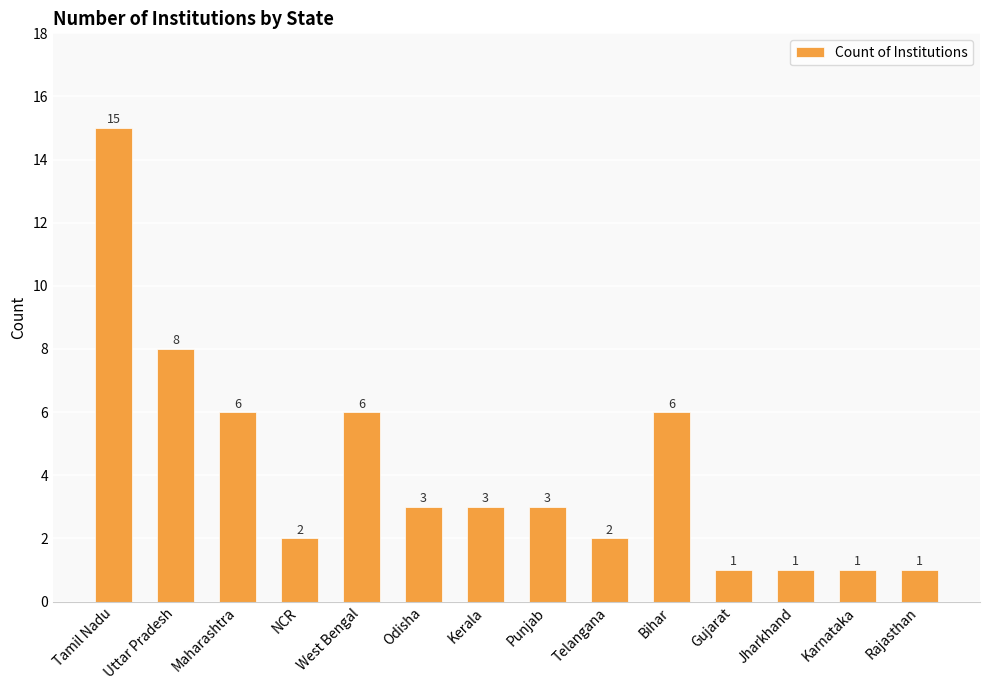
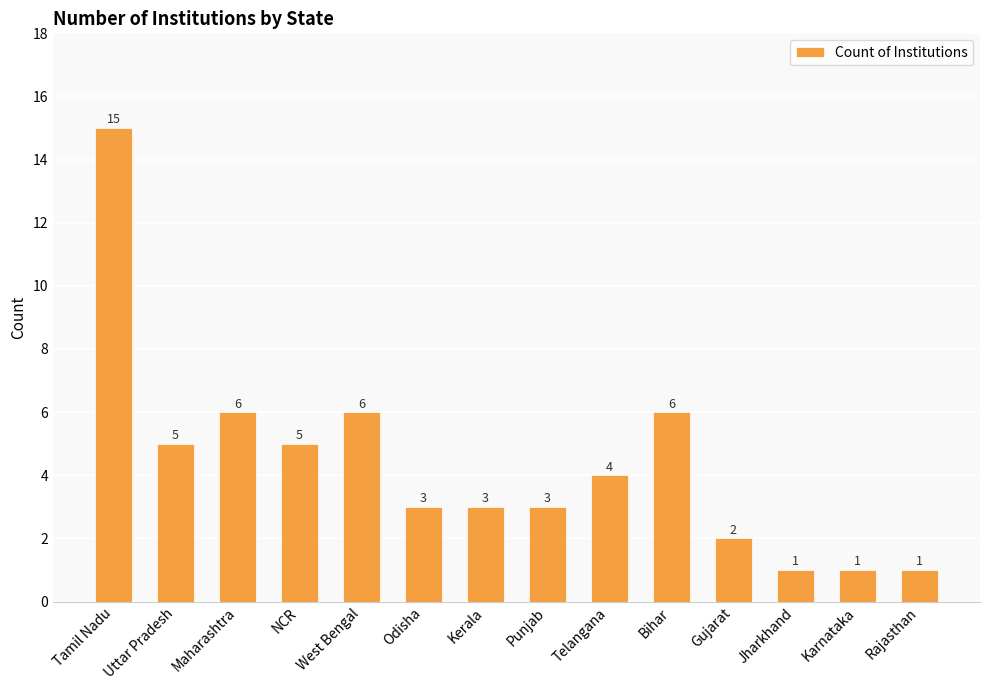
  {
    "Tamil Nadu": 15,
-   "Uttar Pradesh": 8,
+   "Uttar Pradesh": 5,
    "Maharashtra": 6,
-   "NCR": 2,
+   "NCR": 5,
    "West Bengal": 6,
    "Odisha": 3,
    "Kerala": 3,
    "Punjab": 3,
-   "Telangana": 2,
+   "Telangana": 4,
    "Bihar": 6,
-   "Gujarat": 1,
+   "Gujarat": 2,
    "Jharkhand": 1,
    "Karnataka": 1,
    "Rajasthan": 1
  }
